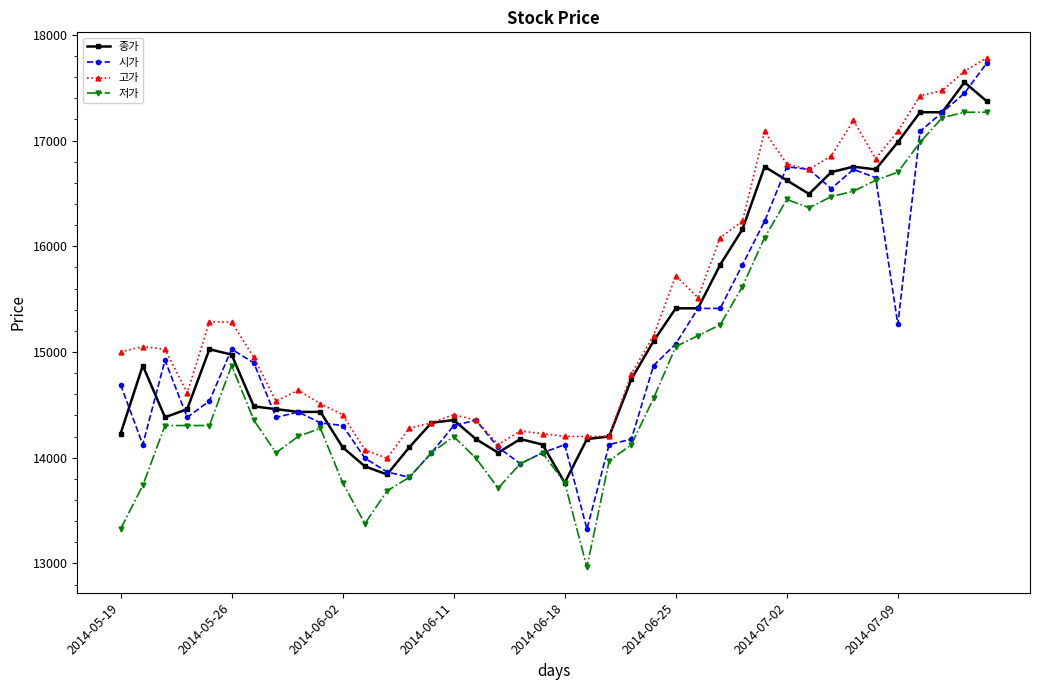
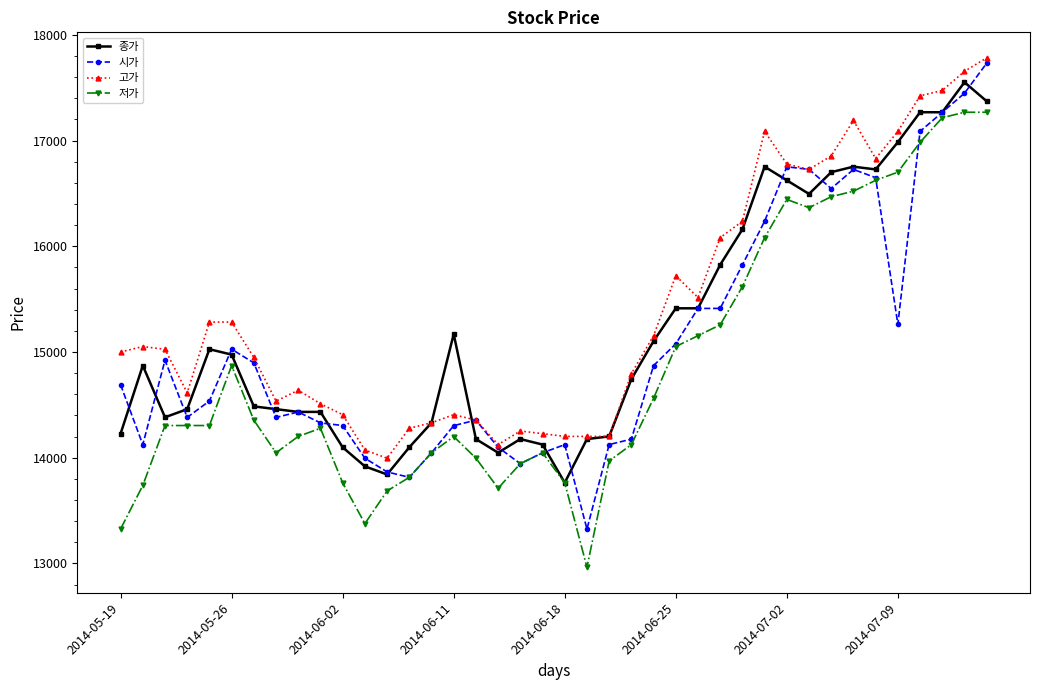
  {
    "종가": {
      "2014-05-19": 14230,
      "2014-05-26": 14980,
      "2014-06-02": 14100,
-     "2014-06-11": 14360,
+     "2014-06-11": 15170,
      "2014-06-25": 15410,
      "2014-07-02": 16620,
      "2014-07-09": 16990
    },
    "시가": {
      "2014-05-19": 14690,
      "2014-05-26": 15030,
      "2014-06-02": 14300,
      "2014-06-11": 14300,
      "2014-06-18": 14120,
      "2014-06-25": 15080,
      "2014-07-02": 16750,
      "2014-07-09": 15260
    },
    "고가": {
      "2014-05-19": 15000,
      "2014-05-26": 15280,
      "2014-06-02": 14410,
      "2014-06-11": 14410,
      "2014-06-18": 14200,
      "2014-06-25": 15720,
      "2014-07-02": 16780,
      "2014-07-09": 17090
    },
    "저가": {
      "2014-05-19": 13330,
      "2014-05-26": 14870,
      "2014-06-02": 13760,
      "2014-06-11": 14200,
      "2014-06-25": 15050,
      "2014-07-02": 16440,
      "2014-07-09": 16700
    }
  }
